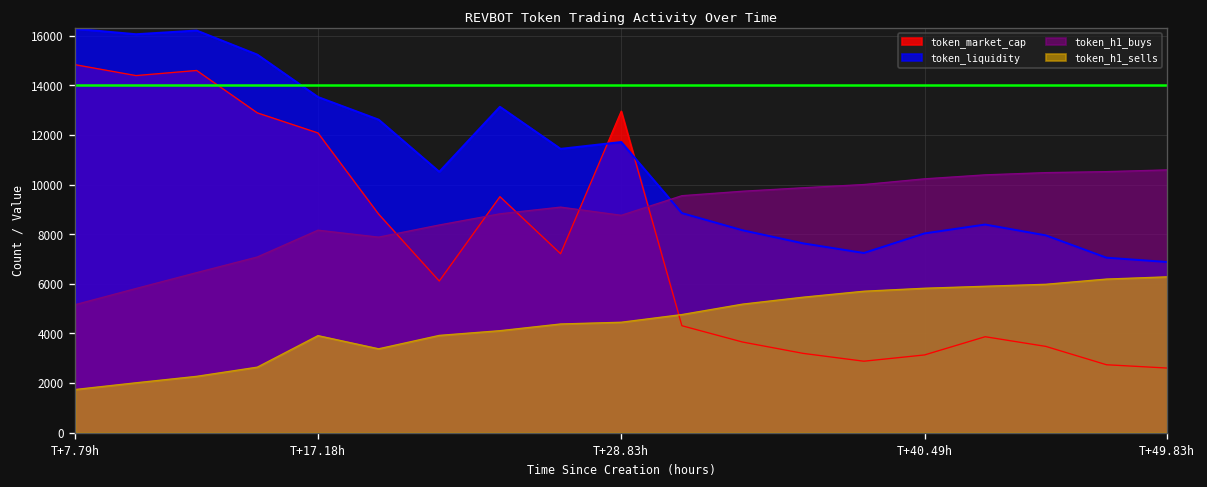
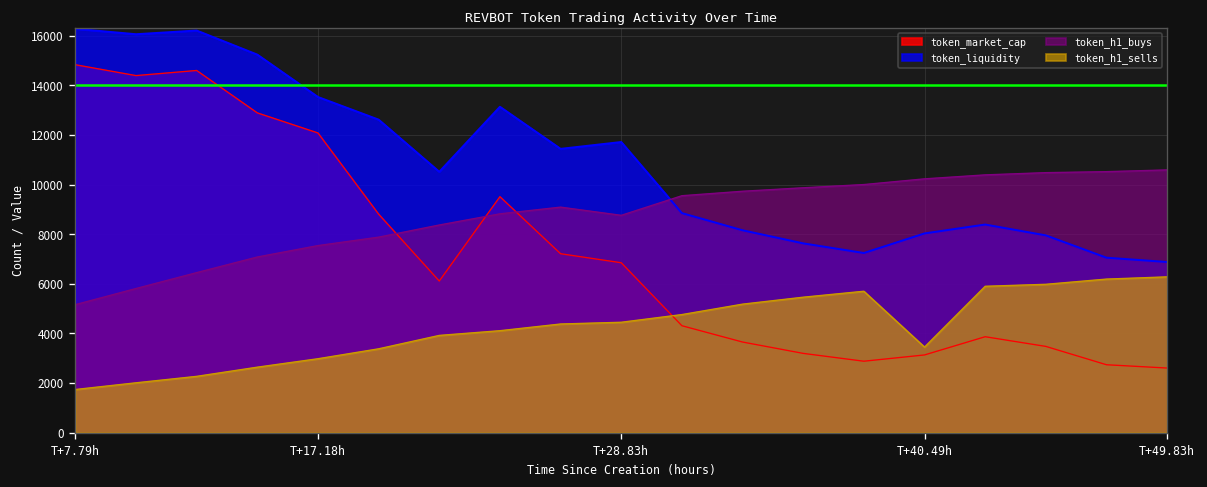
  {
    "token_market_cap": {
      "T+7.79h": 14800,
      "T+17.18h": 12100,
-     "T+28.83h": 13000,
+     "T+28.83h": 6800,
      "T+40.49h": 3100,
      "T+49.83h": 2600
    },
    "token_liquidity": {
      "T+7.79h": 16300,
      "T+17.18h": 13500,
      "T+28.83h": 11700,
      "T+40.49h": 8000,
      "T+49.83h": 6900
    },
    "token_h1_buys": {
      "T+7.79h": 5200,
-     "T+17.18h": 8200,
+     "T+17.18h": 7500,
      "T+28.83h": 8800,
      "T+40.49h": 10200,
      "T+49.83h": 10600
    },
    "token_h1_sells": {
      "T+7.79h": 1700,
-     "T+17.18h": 3900,
+     "T+17.18h": 3000,
      "T+28.83h": 4500,
-     "T+40.49h": 5800,
+     "T+40.49h": 3500,
      "T+49.83h": 6300
    }
  }
